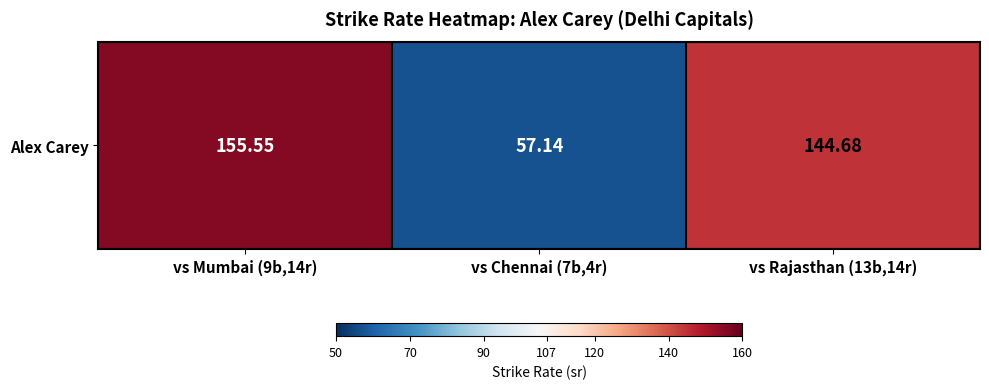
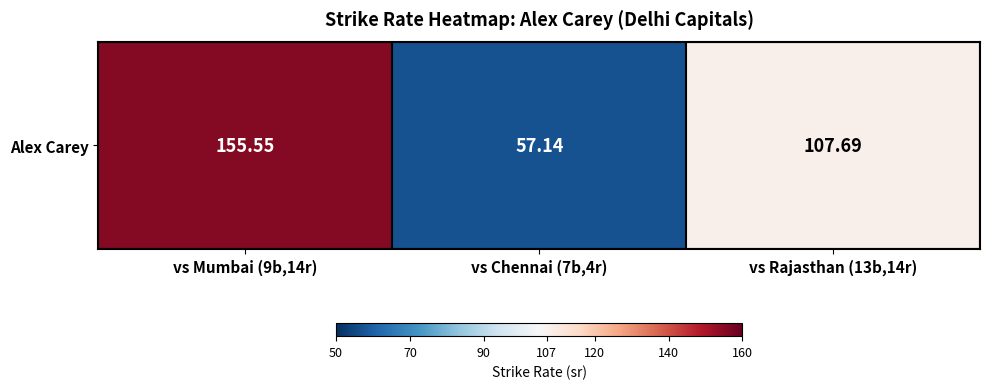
  {
    "Alex Carey": {
      "vs Mumbai (9b,14r)": 155.55,
      "vs Chennai (7b,4r)": 57.14,
-     "vs Rajasthan (13b,14r)": 144.68
+     "vs Rajasthan (13b,14r)": 107.69
    }
  }
